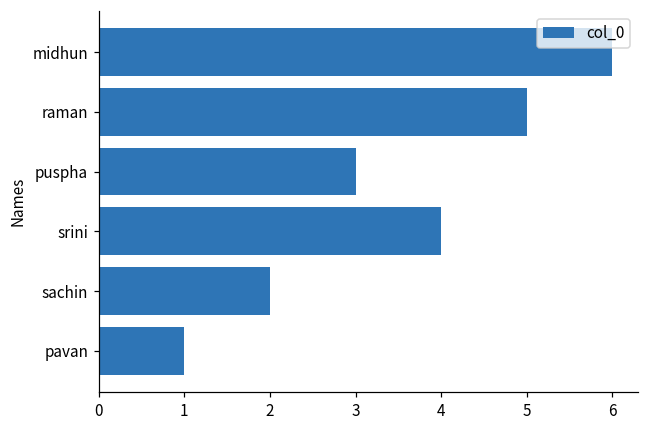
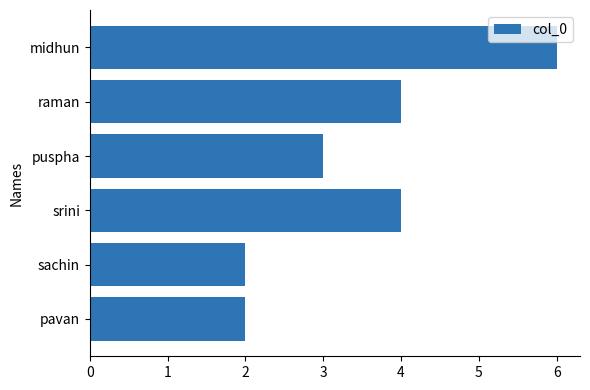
  {
    "midhun": 6,
-   "raman": 5,
+   "raman": 4,
    "puspha": 3,
    "srini": 4,
    "sachin": 2,
-   "pavan": 1
+   "pavan": 2
  }
